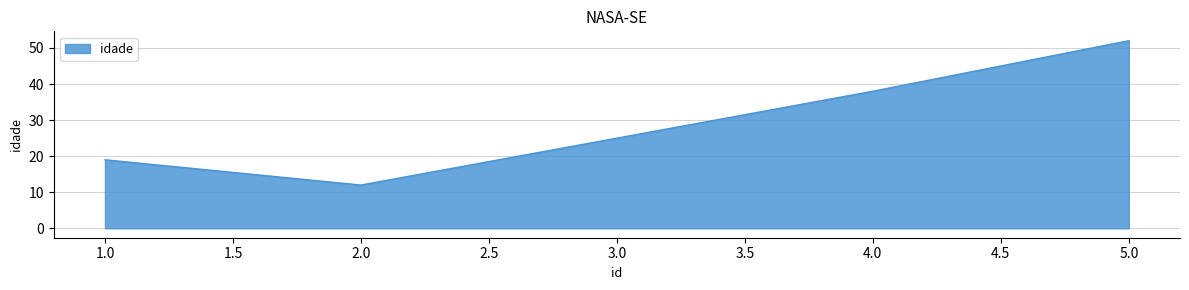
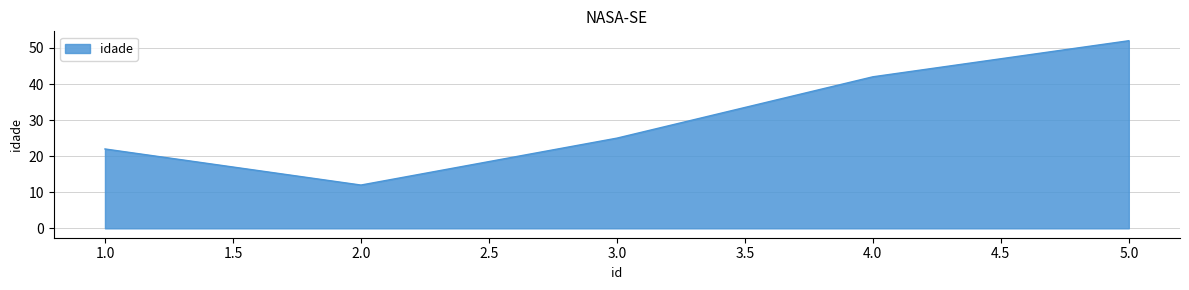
  {
-   "1.0": 19,
+   "1.0": 22,
    "2.0": 12,
    "3.0": 25,
-   "4.0": 38,
+   "4.0": 42,
    "5.0": 52
  }
